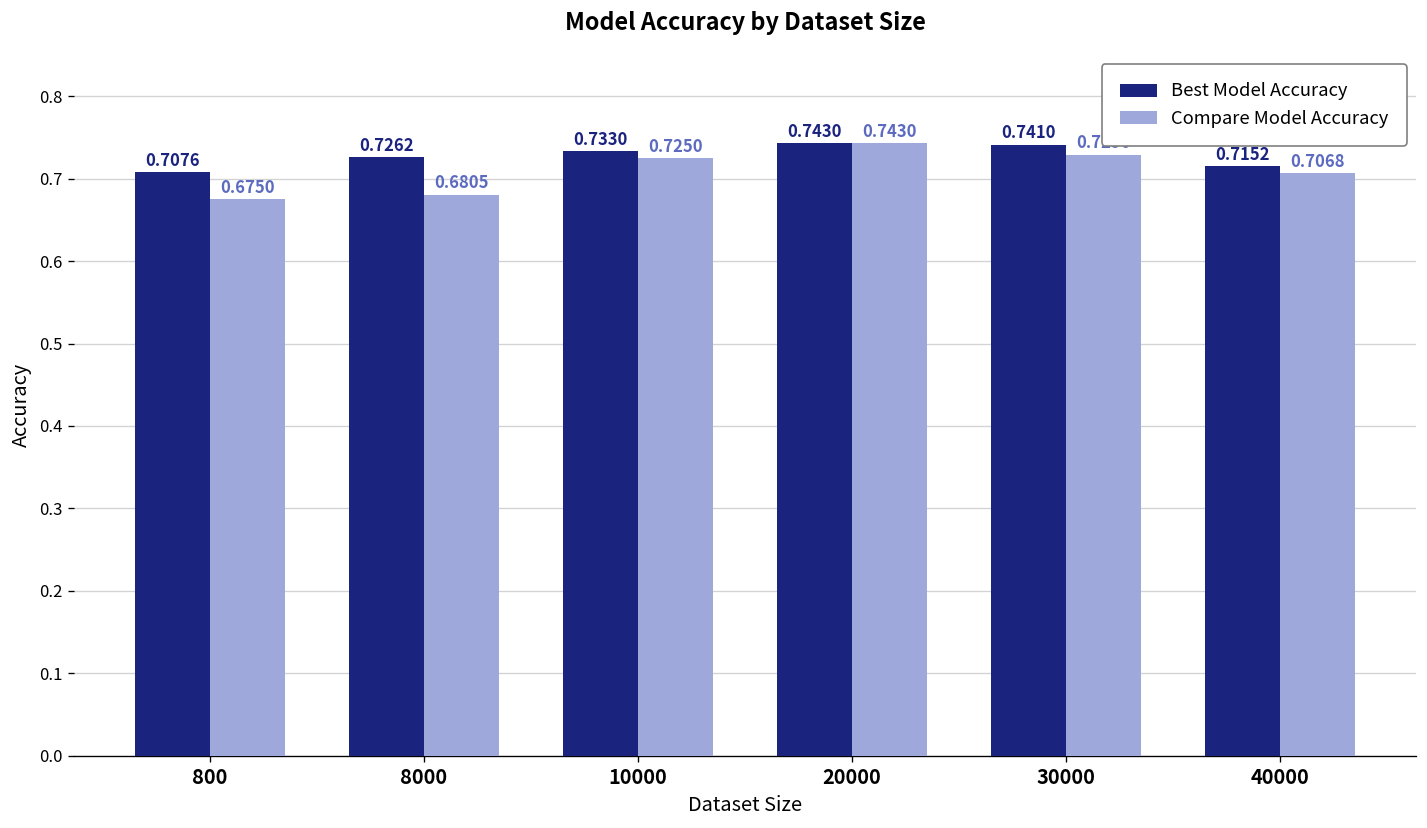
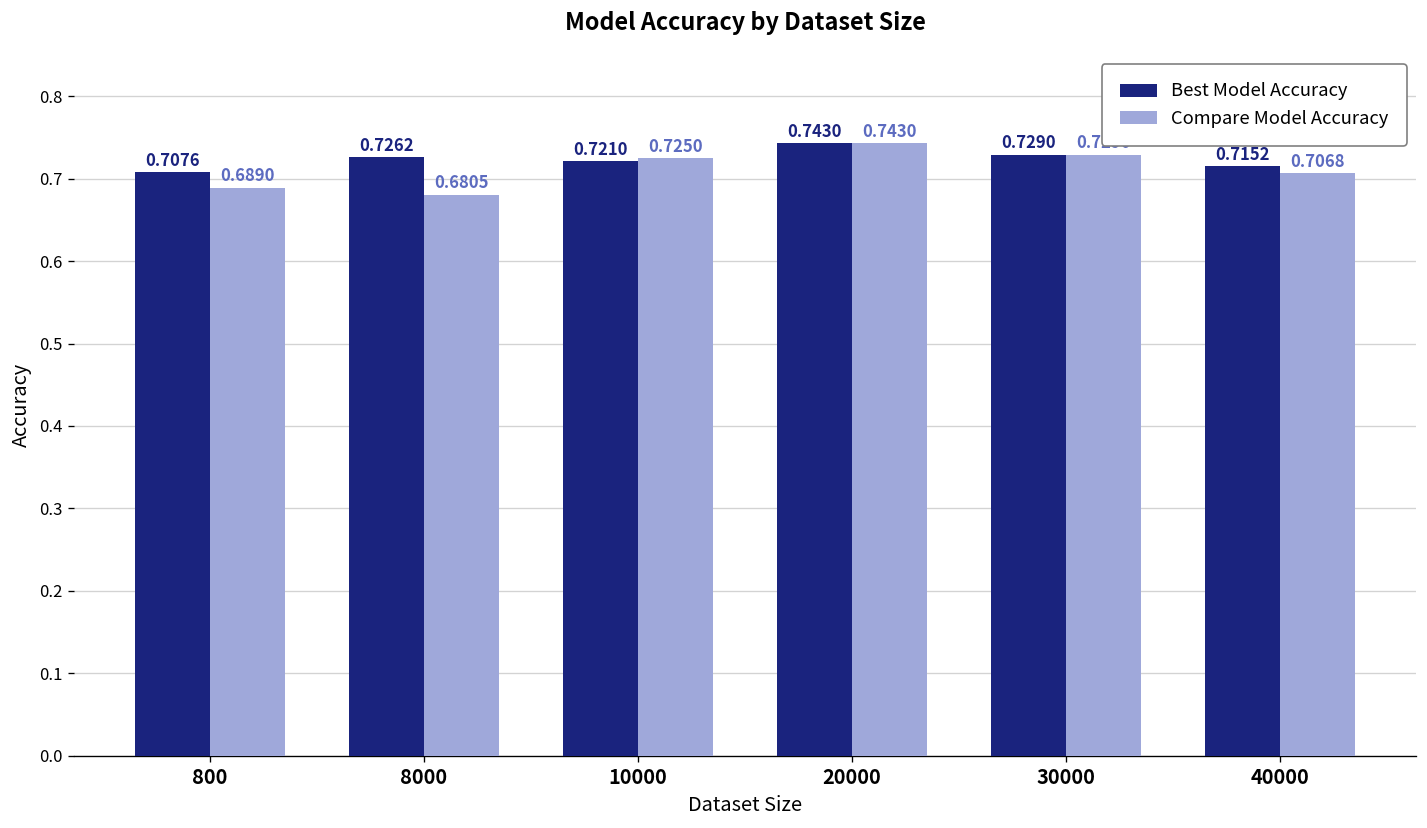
  {
    "Best Model Accuracy": {
      "800": 0.7076,
      "8000": 0.7262,
-     "10000": 0.7330,
+     "10000": 0.7210,
      "20000": 0.7430,
-     "30000": 0.7410
+     "30000": 0.7290
    },
    "Compare Model Accuracy": {
-     "800": 0.6750,
+     "800": 0.6890,
      "8000": 0.6805,
      "10000": 0.7250,
      "20000": 0.7430,
      "40000": 0.7068
    }
  }
